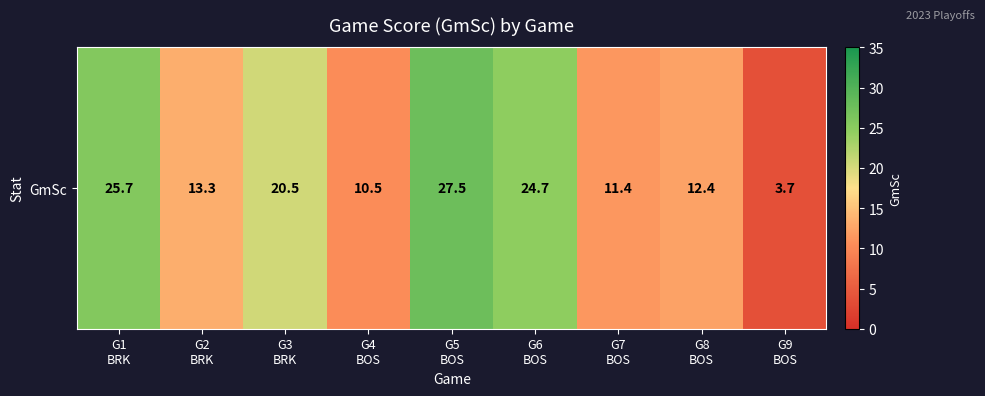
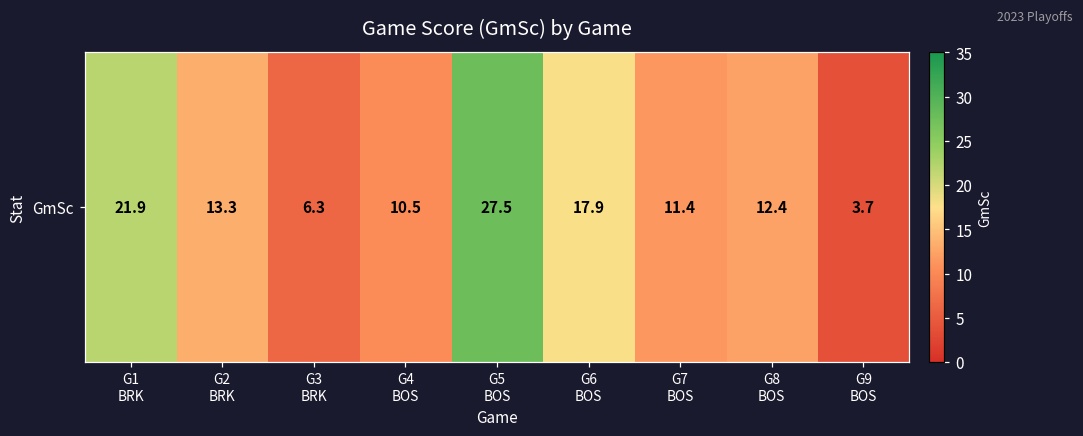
  {
    "GmSc": {
-     "G1 BRK": 25.7,
+     "G1 BRK": 21.9,
      "G2 BRK": 13.3,
-     "G3 BRK": 20.5,
+     "G3 BRK": 6.3,
      "G4 BOS": 10.5,
      "G5 BOS": 27.5,
-     "G6 BOS": 24.7,
+     "G6 BOS": 17.9,
      "G7 BOS": 11.4,
      "G8 BOS": 12.4,
      "G9 BOS": 3.7
    }
  }
